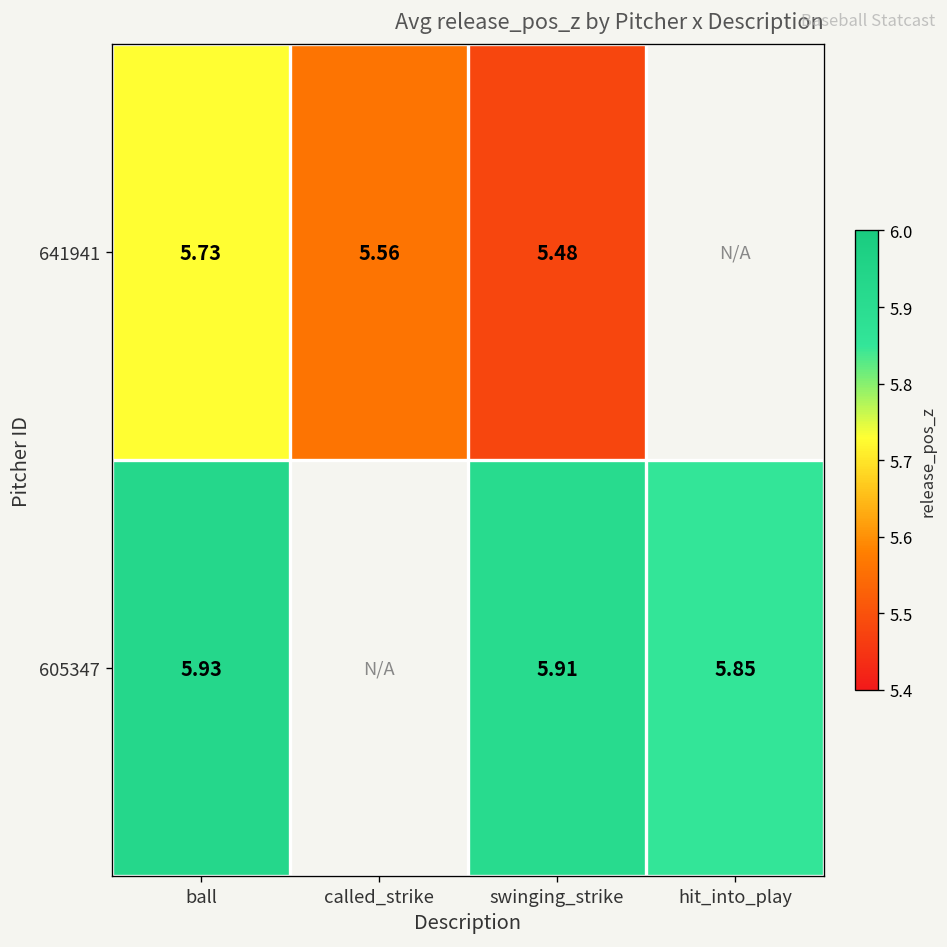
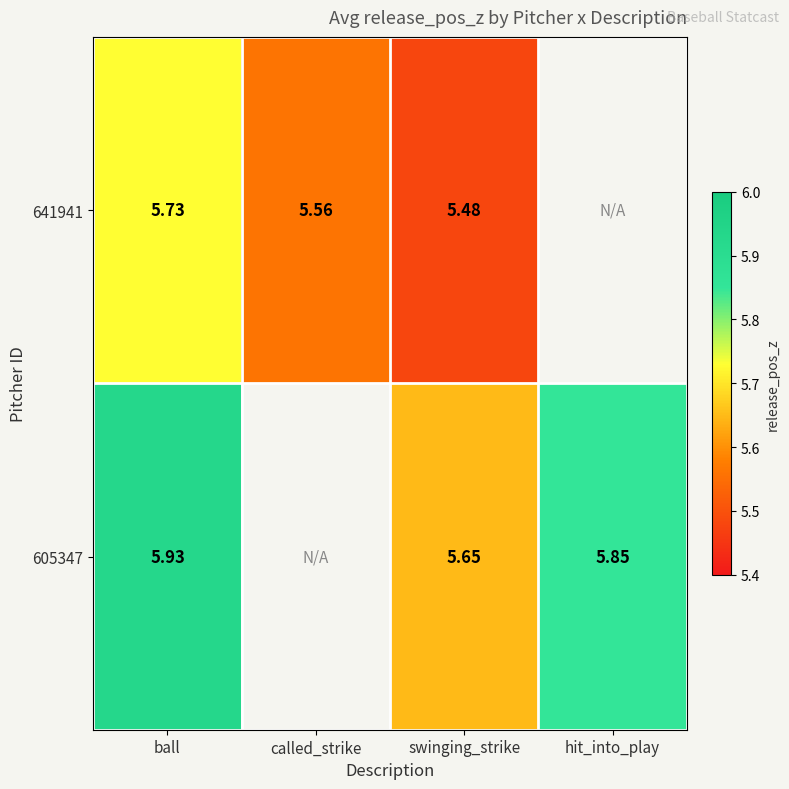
  {
    "641941": {
      "ball": 5.73,
      "called_strike": 5.56,
      "swinging_strike": 5.48
    },
    "605347": {
      "ball": 5.93,
-     "swinging_strike": 5.91,
+     "swinging_strike": 5.65,
      "hit_into_play": 5.85
    }
  }
